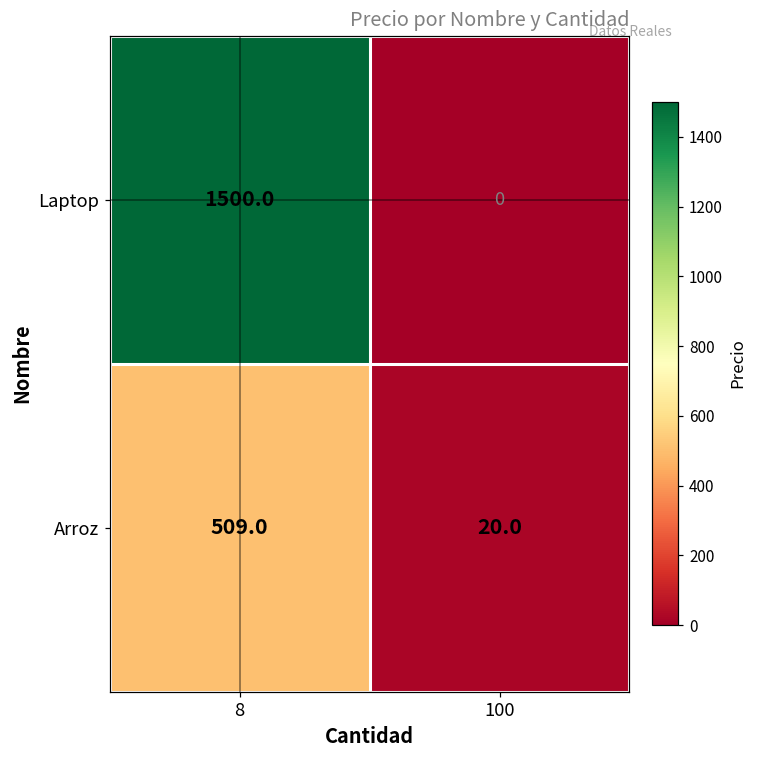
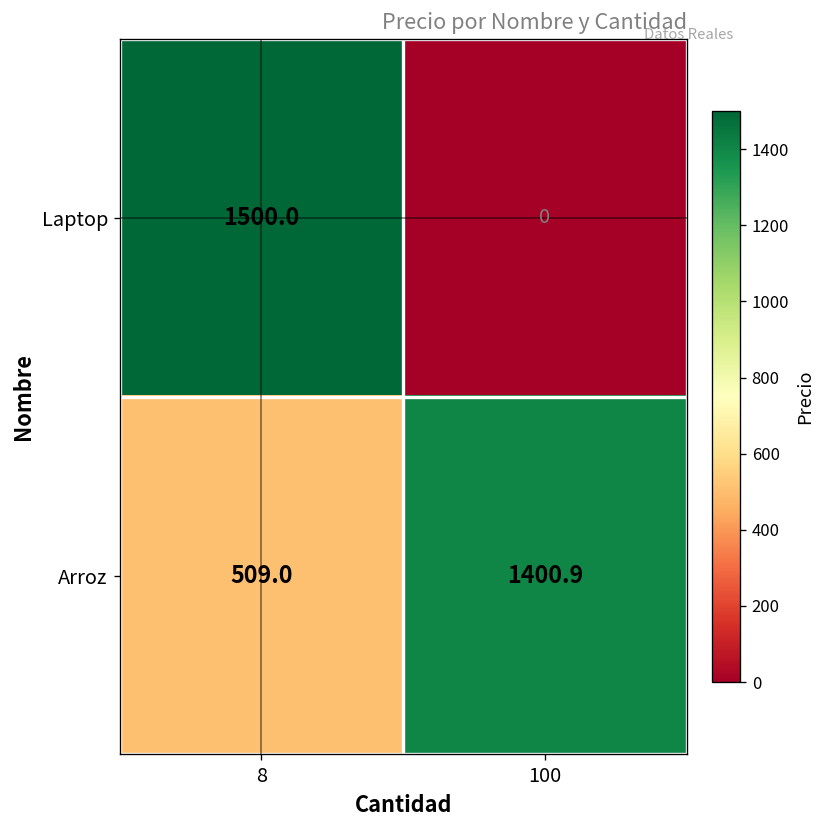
  {
    "Laptop": {
      "8": 1500.0,
      "100": 0
    },
    "Arroz": {
      "8": 509.0,
-     "100": 20.0
+     "100": 1400.9
    }
  }
